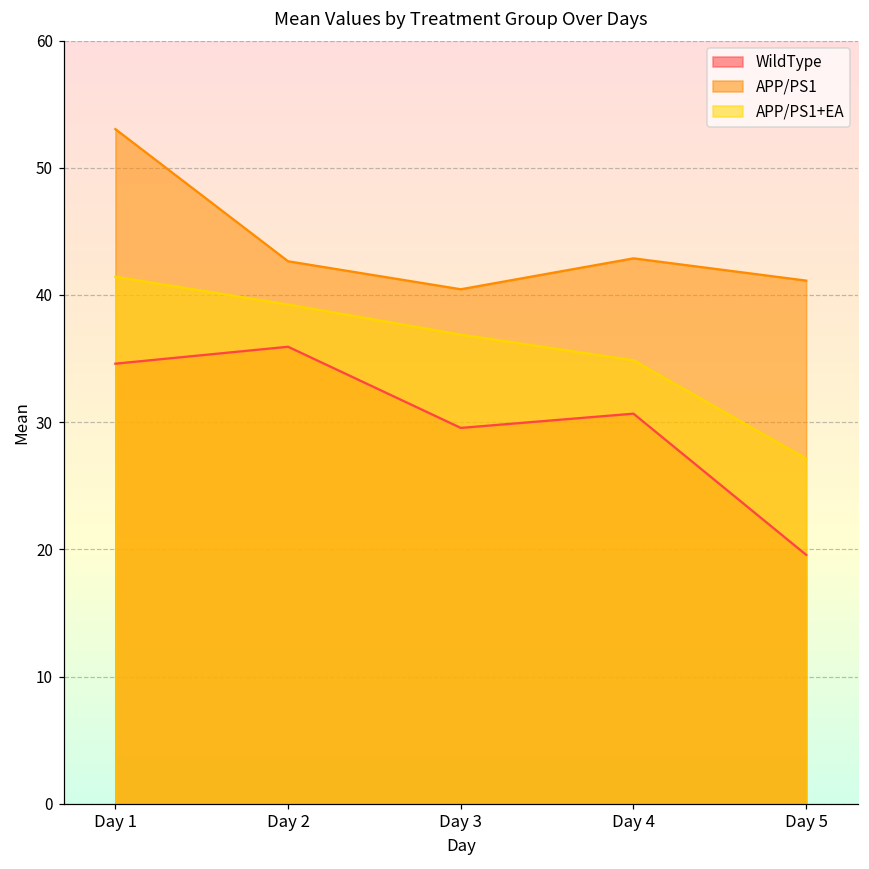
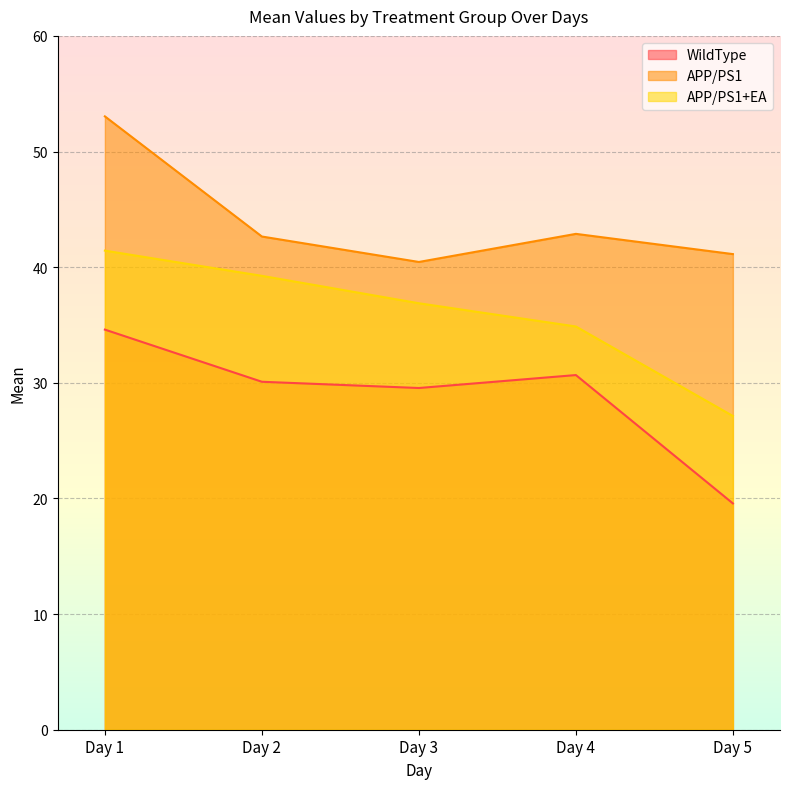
  {
    "WildType": {
      "Day 1": 34.6,
-     "Day 2": 35.9,
+     "Day 2": 30.1,
      "Day 3": 29.6,
      "Day 4": 30.7,
      "Day 5": 19.6
    },
    "APP/PS1": {
      "Day 1": 53.0,
      "Day 2": 42.7,
      "Day 3": 40.5,
      "Day 4": 42.9,
      "Day 5": 41.1
    },
    "APP/PS1+EA": {
      "Day 1": 41.4,
      "Day 2": 39.3,
      "Day 3": 36.9,
      "Day 4": 34.9,
      "Day 5": 27.1
    }
  }
